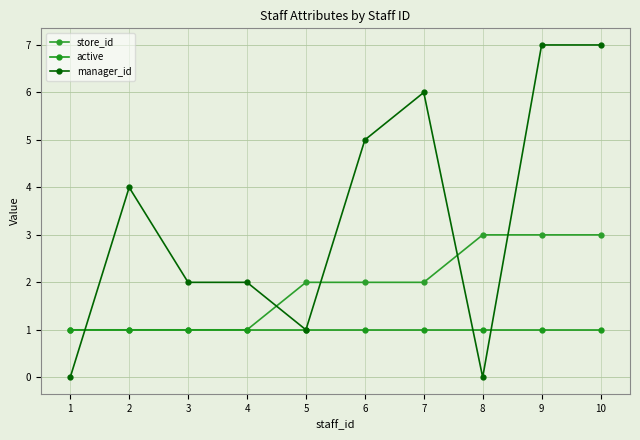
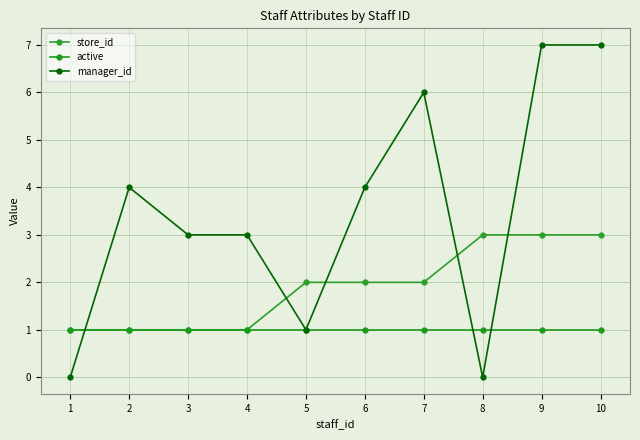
  {
    "manager_id": {
      "1": 0,
      "2": 4,
-     "3": 2,
-     "4": 2,
-     "6": 5,
+     "3": 3,
+     "4": 3,
+     "6": 4,
      "7": 6,
      "8": 0,
      "9": 7,
      "10": 7
    }
  }
